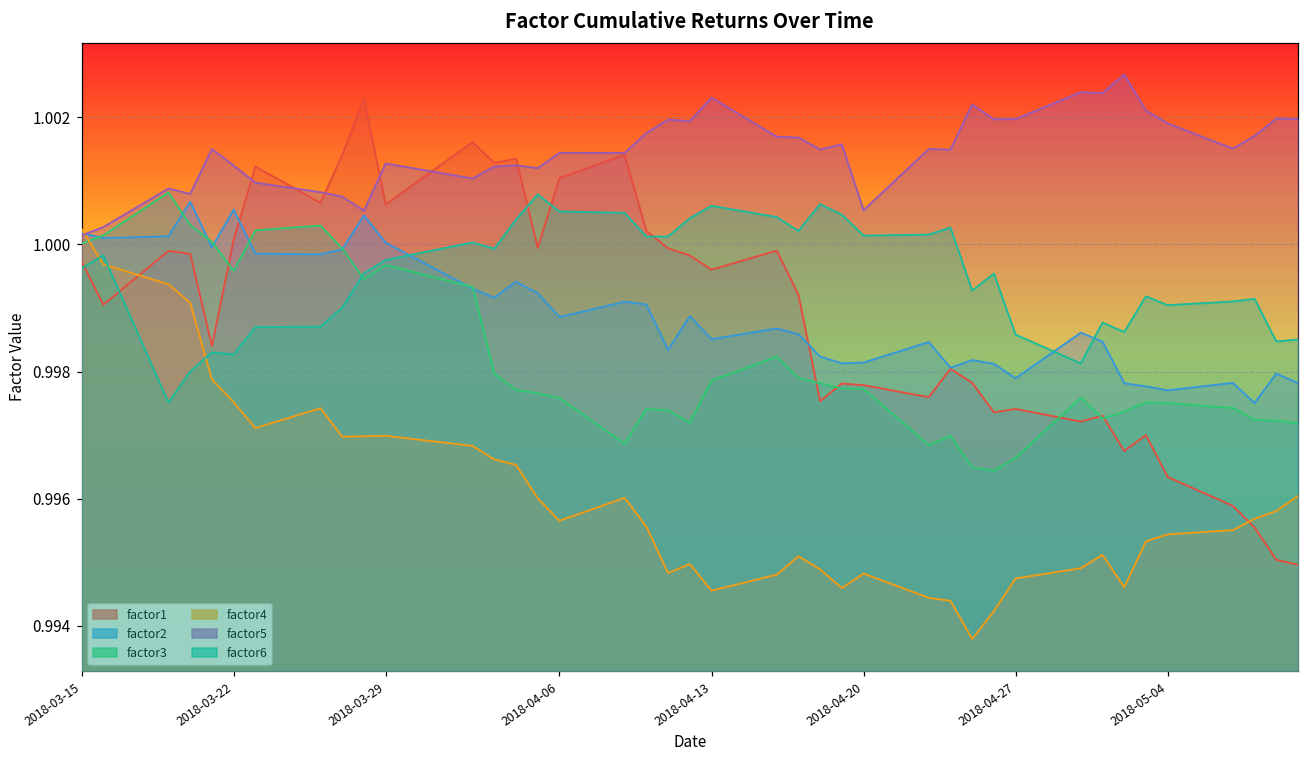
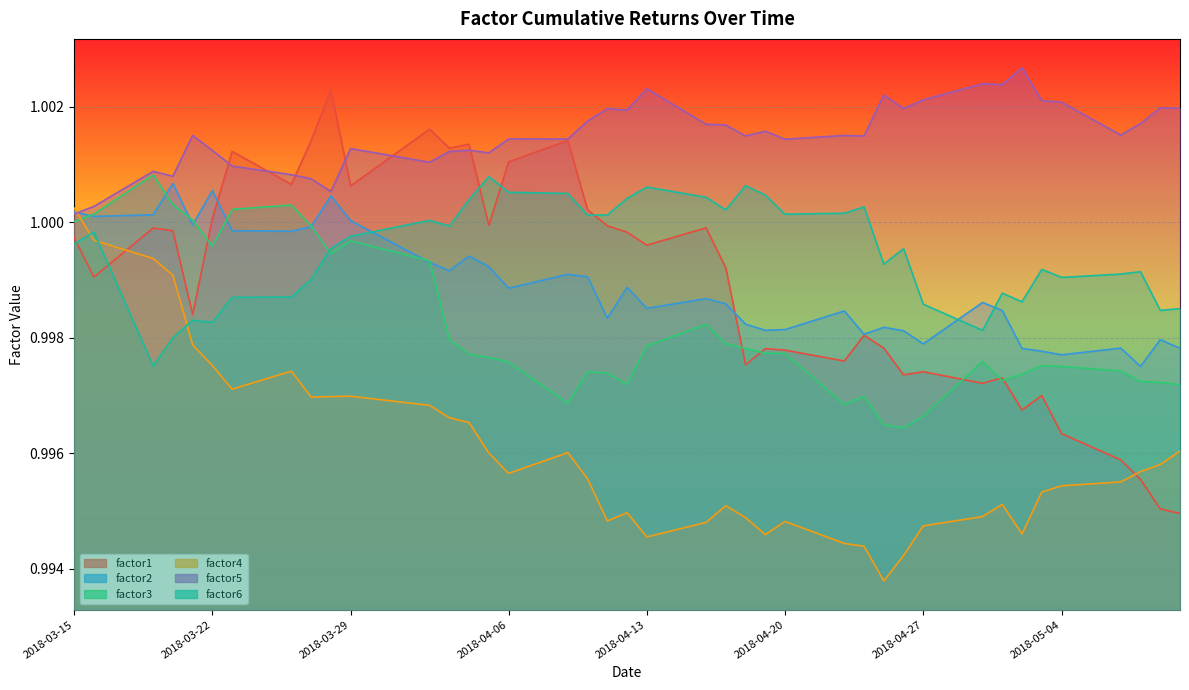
  {
    "factor5": {
      "2018-03-22": 1.0012,
      "2018-03-29": 1.0013,
      "2018-04-06": 1.0014,
      "2018-04-13": 1.0023,
-     "2018-04-20": 1.0005,
-     "2018-04-27": 1.0020,
-     "2018-05-04": 1.0019
+     "2018-04-20": 1.0014,
+     "2018-04-27": 1.0021,
+     "2018-05-04": 1.0021
    }
  }
